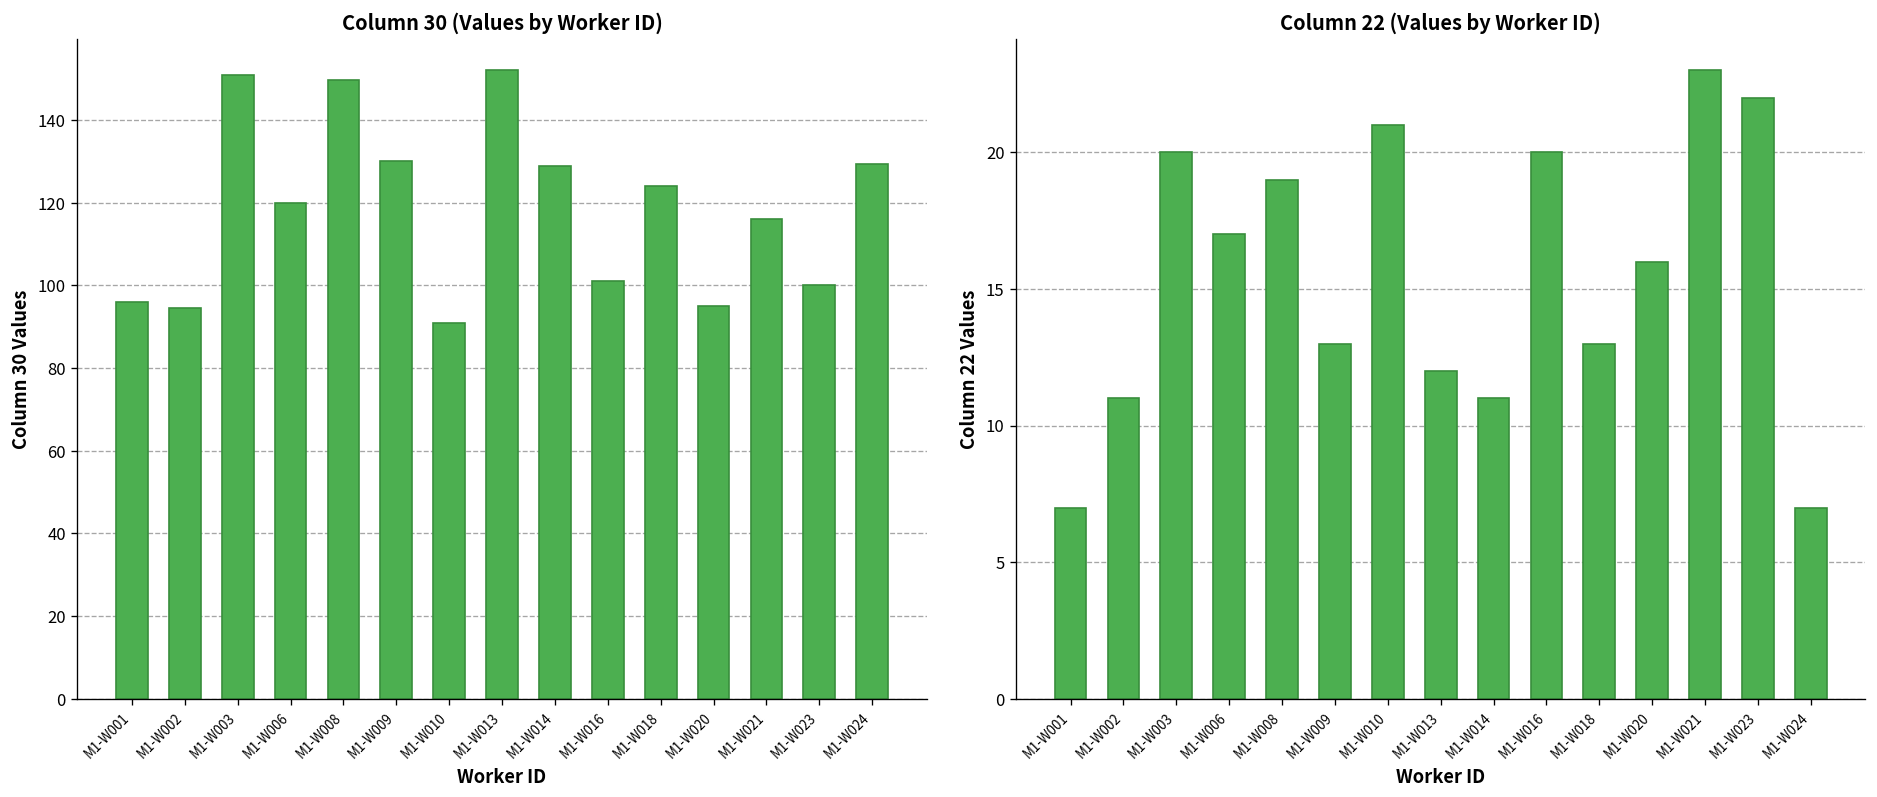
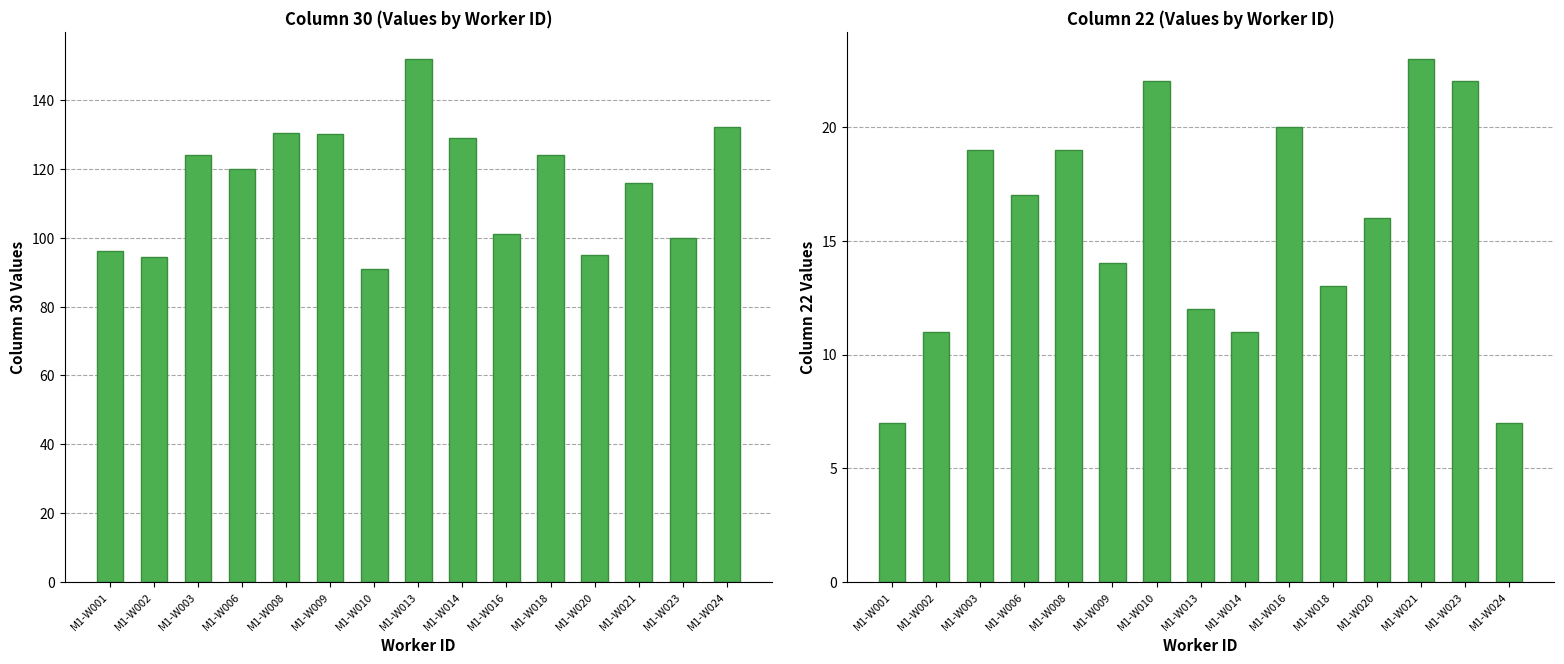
  {
    "Column 30 (Values by Worker ID)": {
      "M1-W001": 96,
      "M1-W002": 95,
-     "M1-W003": 151,
+     "M1-W003": 124,
      "M1-W006": 120,
-     "M1-W008": 150,
+     "M1-W008": 131,
      "M1-W009": 130,
      "M1-W010": 91,
      "M1-W013": 152,
      "M1-W014": 129,
      "M1-W016": 101,
      "M1-W018": 124,
      "M1-W020": 95,
      "M1-W021": 116,
      "M1-W023": 100,
-     "M1-W024": 130
+     "M1-W024": 132
    },
    "Column 22 (Values by Worker ID)": {
      "M1-W001": 7,
      "M1-W002": 11,
-     "M1-W003": 20,
+     "M1-W003": 19,
      "M1-W006": 17,
      "M1-W008": 19,
-     "M1-W009": 13,
-     "M1-W010": 21,
+     "M1-W009": 14,
+     "M1-W010": 22,
      "M1-W013": 12,
      "M1-W014": 11,
      "M1-W016": 20,
      "M1-W018": 13,
      "M1-W020": 16,
      "M1-W021": 23,
      "M1-W023": 22,
      "M1-W024": 7
    }
  }
